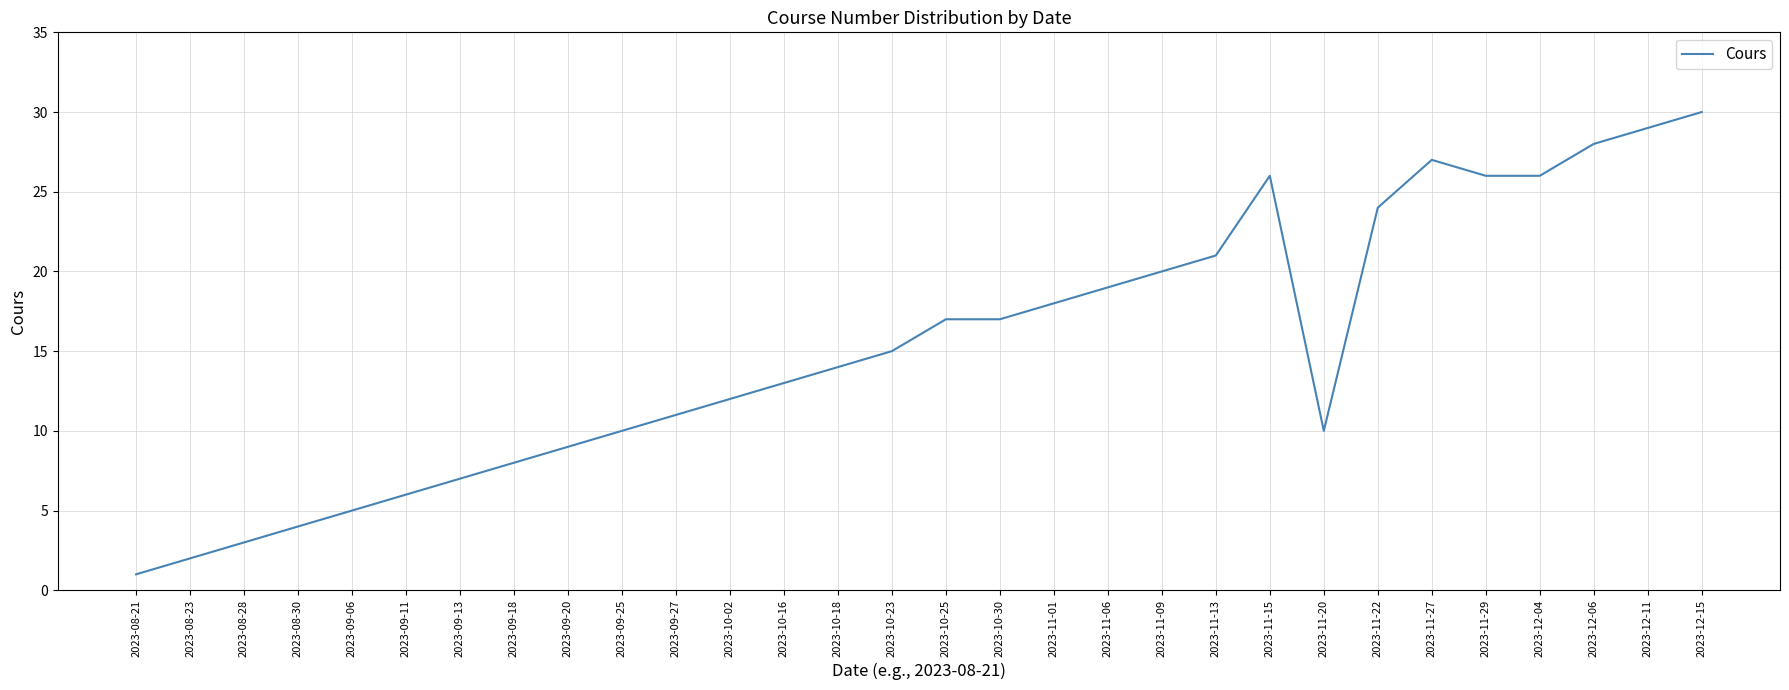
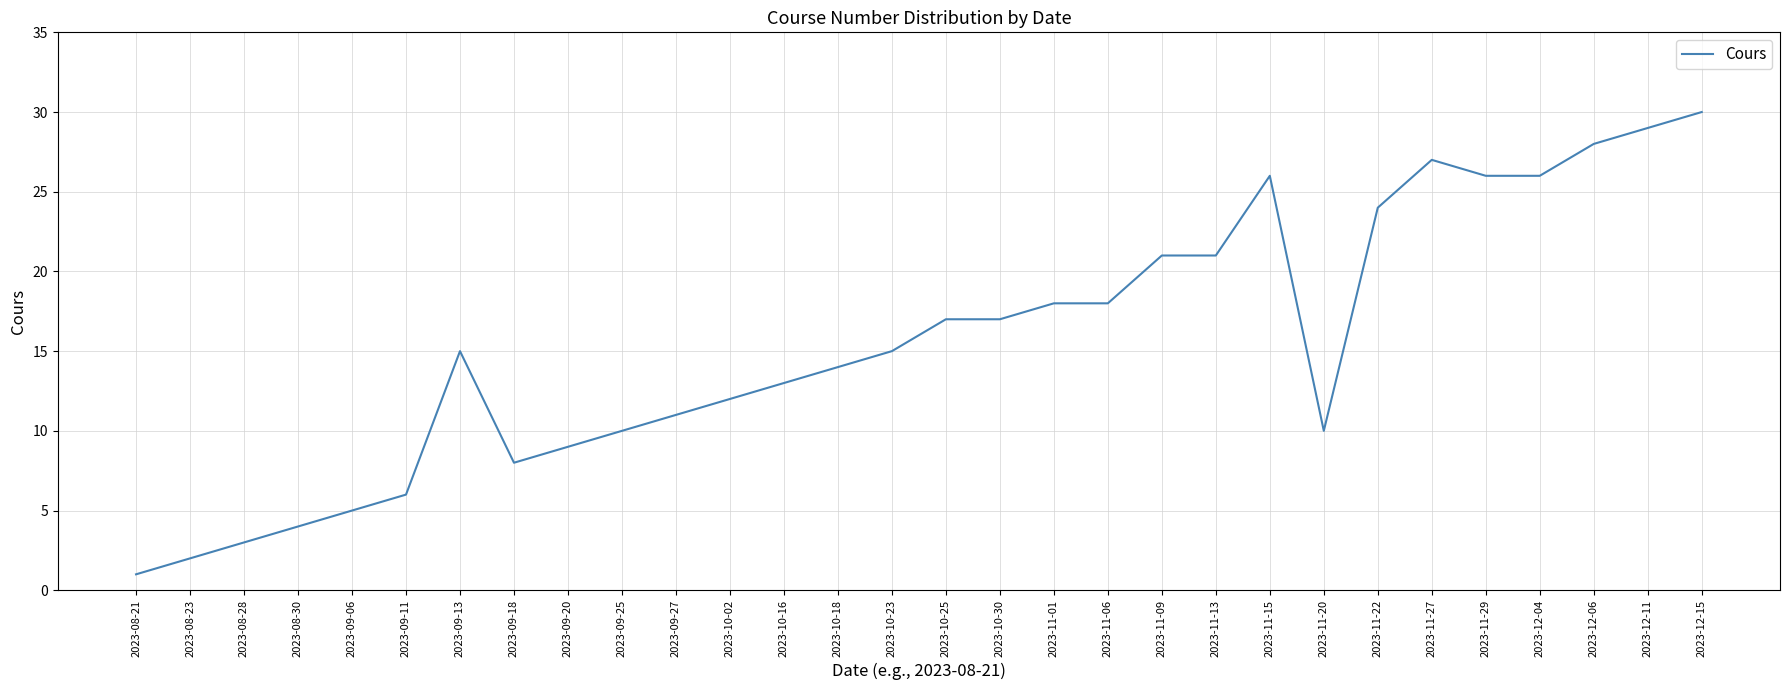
  {
    "2023-08-21": 1,
    "2023-08-23": 2,
    "2023-08-28": 3,
    "2023-08-30": 4,
    "2023-09-06": 5,
    "2023-09-11": 6,
-   "2023-09-13": 7,
+   "2023-09-13": 15,
    "2023-09-18": 8,
    "2023-09-20": 9,
    "2023-09-25": 10,
    "2023-09-27": 11,
    "2023-10-02": 12,
    "2023-10-16": 13,
    "2023-10-18": 14,
    "2023-10-23": 15,
    "2023-10-25": 17,
    "2023-10-30": 17,
    "2023-11-01": 18,
-   "2023-11-06": 19,
-   "2023-11-09": 20,
+   "2023-11-06": 18,
+   "2023-11-09": 21,
    "2023-11-13": 21,
    "2023-11-15": 26,
    "2023-11-20": 10,
    "2023-11-22": 24,
    "2023-11-27": 27,
    "2023-11-29": 26,
    "2023-12-04": 26,
    "2023-12-06": 28,
    "2023-12-11": 29,
    "2023-12-15": 30
  }
